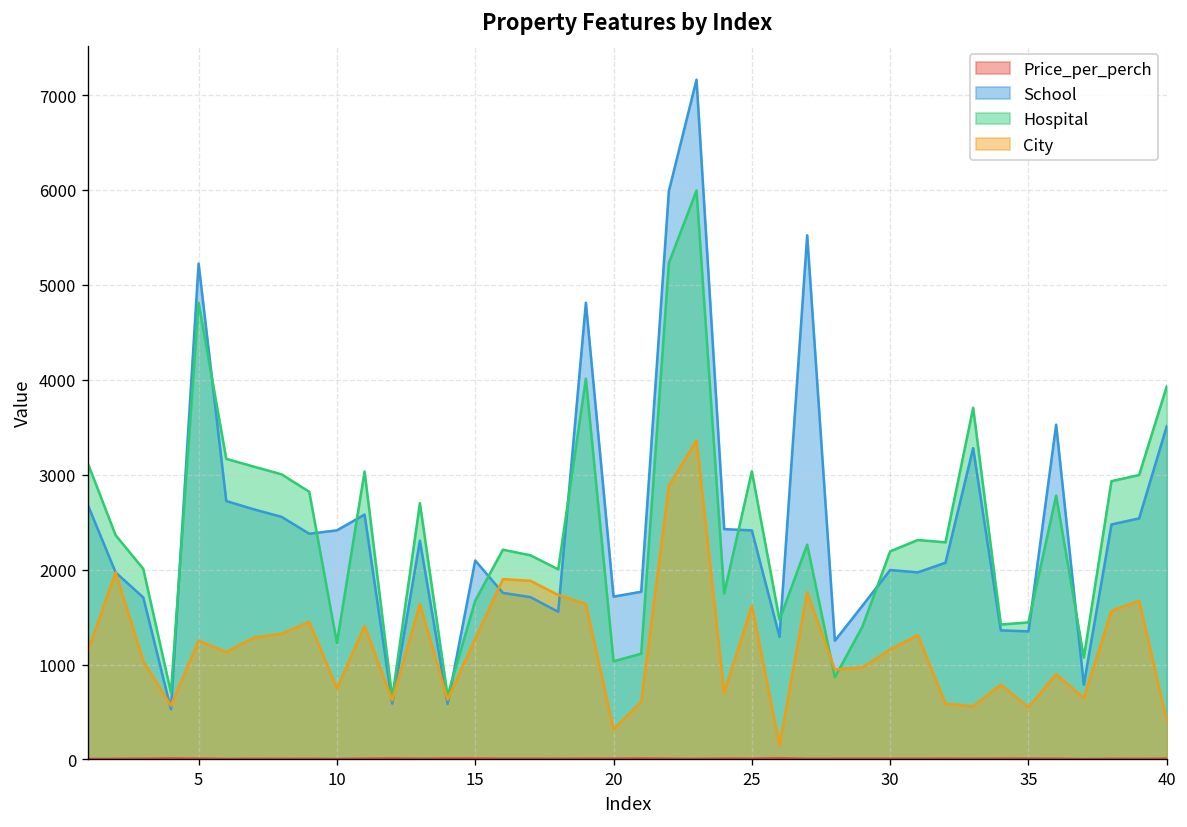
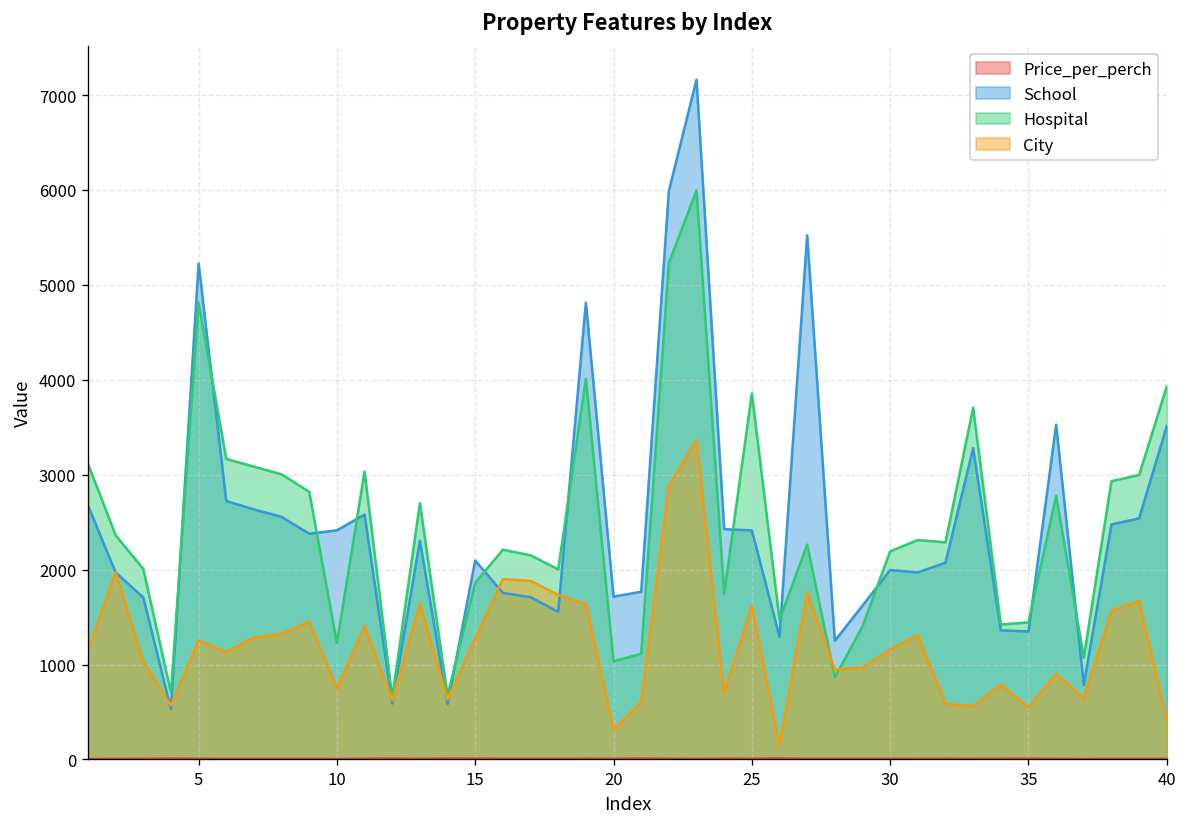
  {
    "Price_per_perch": {
      "5": 0,
      "10": 0,
      "15": 0,
      "20": 0,
      "25": 0,
      "30": 0,
      "35": 0,
      "40": 0
    },
    "School": {
      "5": 5200,
      "10": 2400,
      "15": 2100,
      "20": 1700,
      "25": 2400,
      "30": 2000,
      "35": 1300,
      "40": 3500
    },
    "Hospital": {
      "5": 4800,
      "10": 1200,
-     "15": 1700,
+     "15": 1900,
      "20": 1000,
-     "25": 3000,
+     "25": 3900,
      "30": 2200,
      "35": 1400,
      "40": 3900
    },
    "City": {
      "5": 1300,
      "10": 700,
      "15": 1300,
      "20": 300,
      "25": 1600,
      "30": 1200,
      "35": 500,
      "40": 400
    }
  }
